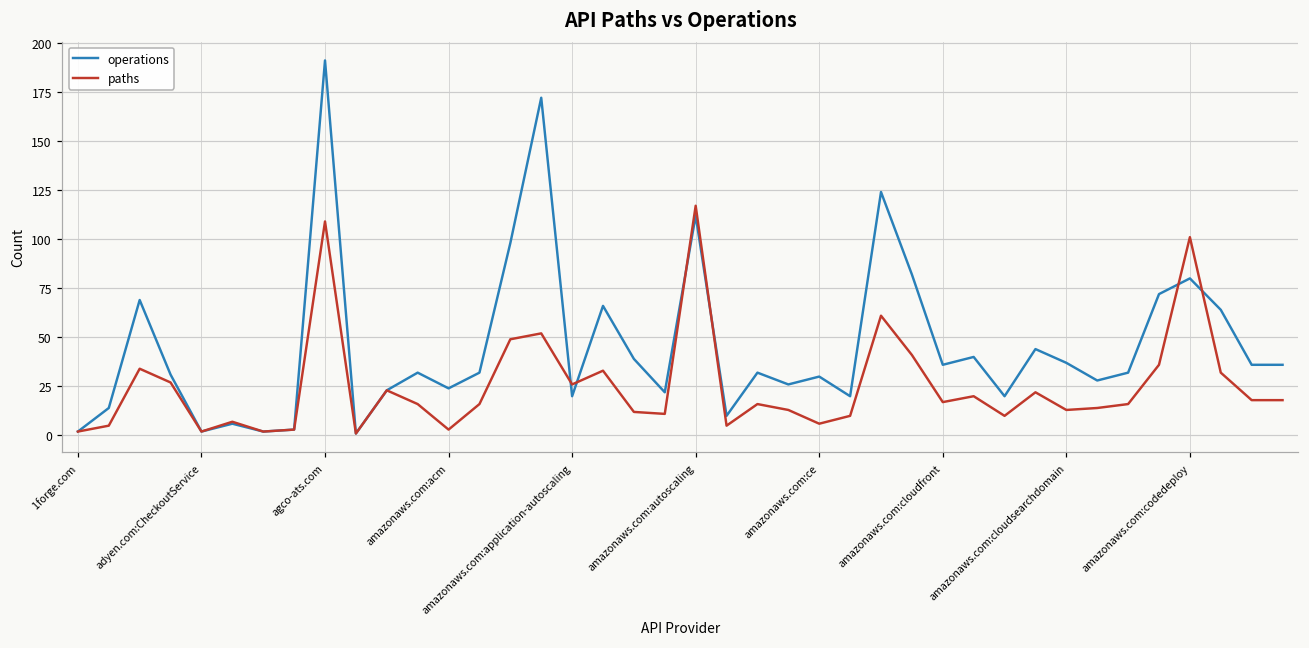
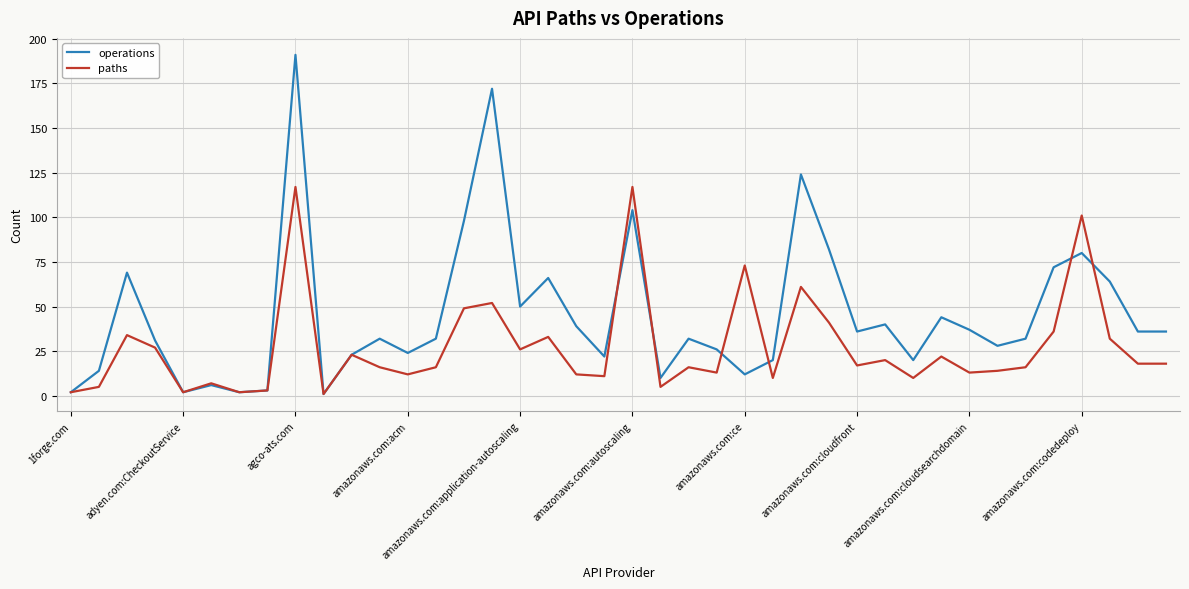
  {
    "operations": {
      "agco-ats.com": 191,
      "amazonaws.com:acm": 24,
-     "amazonaws.com:application-autoscaling": 20,
-     "amazonaws.com:autoscaling": 112,
-     "amazonaws.com:ce": 30,
+     "amazonaws.com:application-autoscaling": 50,
+     "amazonaws.com:autoscaling": 104,
+     "amazonaws.com:ce": 12,
      "amazonaws.com:cloudfront": 36,
      "amazonaws.com:cloudsearchdomain": 37,
      "amazonaws.com:codedeploy": 80
    },
    "paths": {
-     "agco-ats.com": 109,
-     "amazonaws.com:acm": 3,
+     "agco-ats.com": 117,
+     "amazonaws.com:acm": 12,
      "amazonaws.com:application-autoscaling": 26,
      "amazonaws.com:autoscaling": 117,
-     "amazonaws.com:ce": 6,
+     "amazonaws.com:ce": 73,
      "amazonaws.com:cloudfront": 17,
      "amazonaws.com:cloudsearchdomain": 13,
      "amazonaws.com:codedeploy": 101
    }
  }
